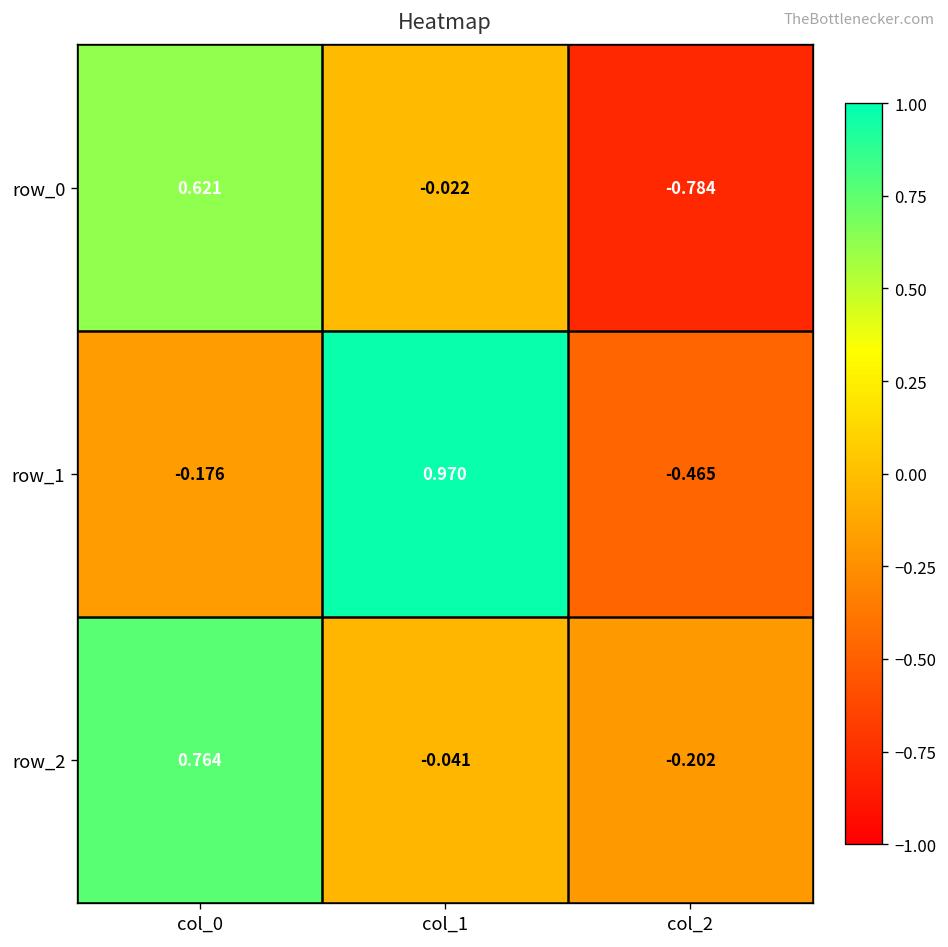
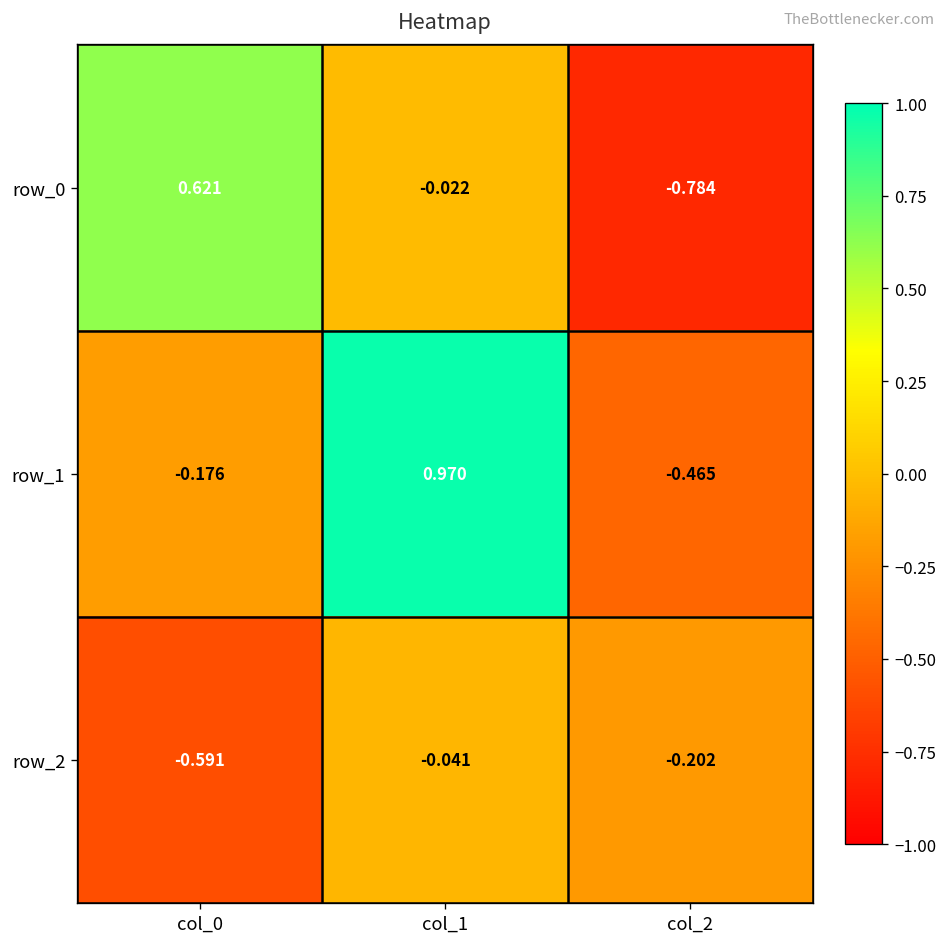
  {
    "row_0": {
      "col_0": 0.621,
      "col_1": -0.022,
      "col_2": -0.784
    },
    "row_1": {
      "col_0": -0.176,
      "col_1": 0.970,
      "col_2": -0.465
    },
    "row_2": {
-     "col_0": 0.764,
+     "col_0": -0.591,
      "col_1": -0.041,
      "col_2": -0.202
    }
  }
